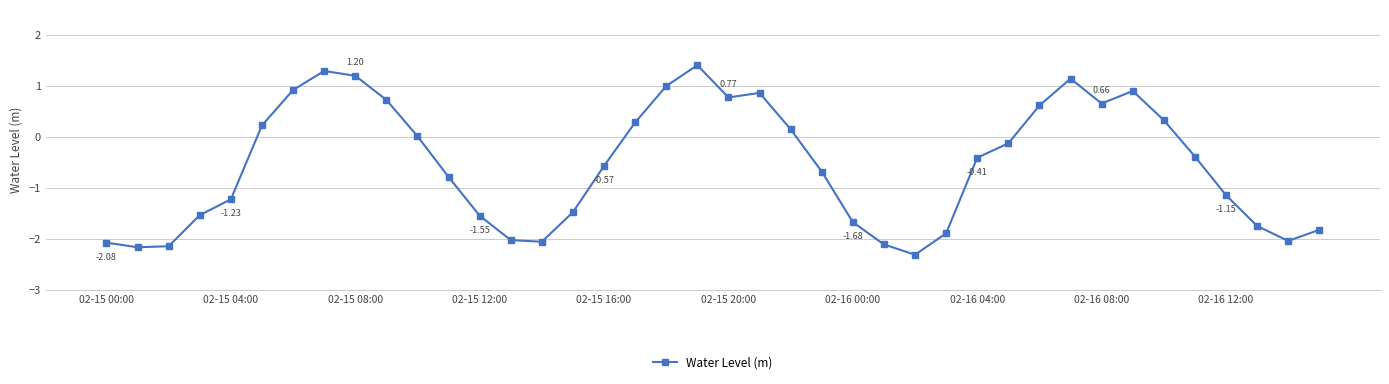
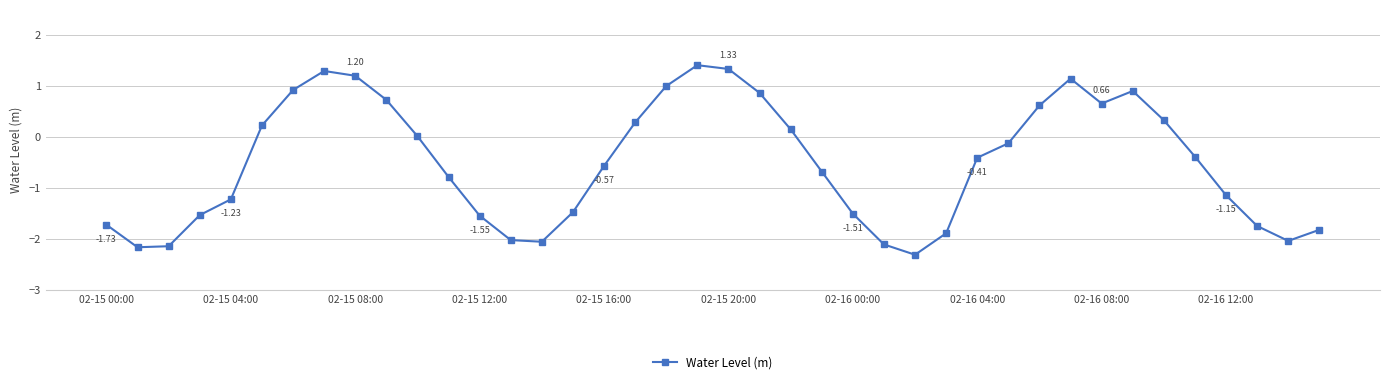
  {
-   "02-15 00:00": -2.08,
+   "02-15 00:00": -1.73,
    "02-15 04:00": -1.23,
    "02-15 08:00": 1.20,
    "02-15 12:00": -1.55,
    "02-15 16:00": -0.57,
-   "02-15 20:00": 0.77,
-   "02-16 00:00": -1.68,
+   "02-15 20:00": 1.33,
+   "02-16 00:00": -1.51,
    "02-16 04:00": -0.41,
    "02-16 08:00": 0.66,
    "02-16 12:00": -1.15
  }
